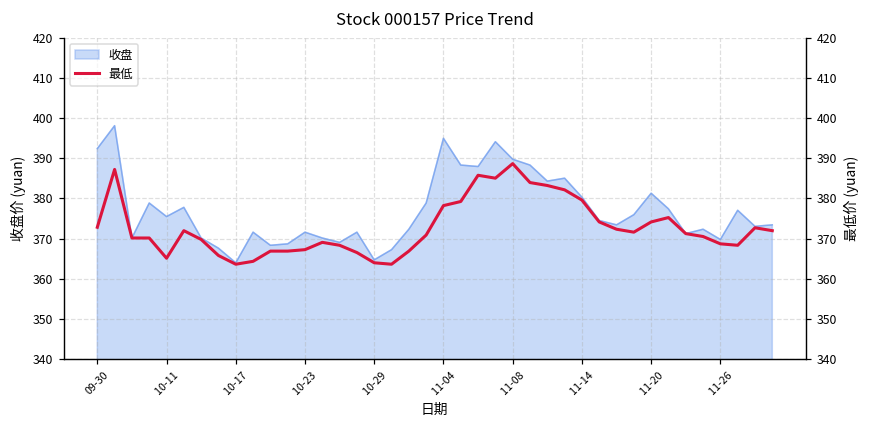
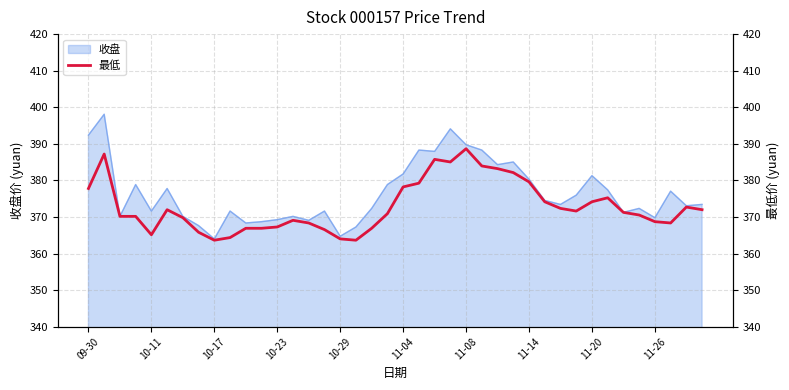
  {
    "收盘": {
      "09-30": 392,
-     "10-11": 376,
+     "10-11": 372,
      "10-17": 364,
-     "10-23": 372,
+     "10-23": 369,
      "10-29": 365,
-     "11-04": 395,
+     "11-04": 382,
      "11-08": 390,
      "11-14": 380,
      "11-20": 381,
      "11-26": 370
    },
    "最低": {
-     "09-30": 373,
+     "09-30": 378,
      "10-11": 365,
      "10-17": 364,
      "10-23": 367,
      "10-29": 364,
      "11-04": 378,
      "11-08": 389,
      "11-14": 380,
      "11-20": 374,
      "11-26": 369
    }
  }
